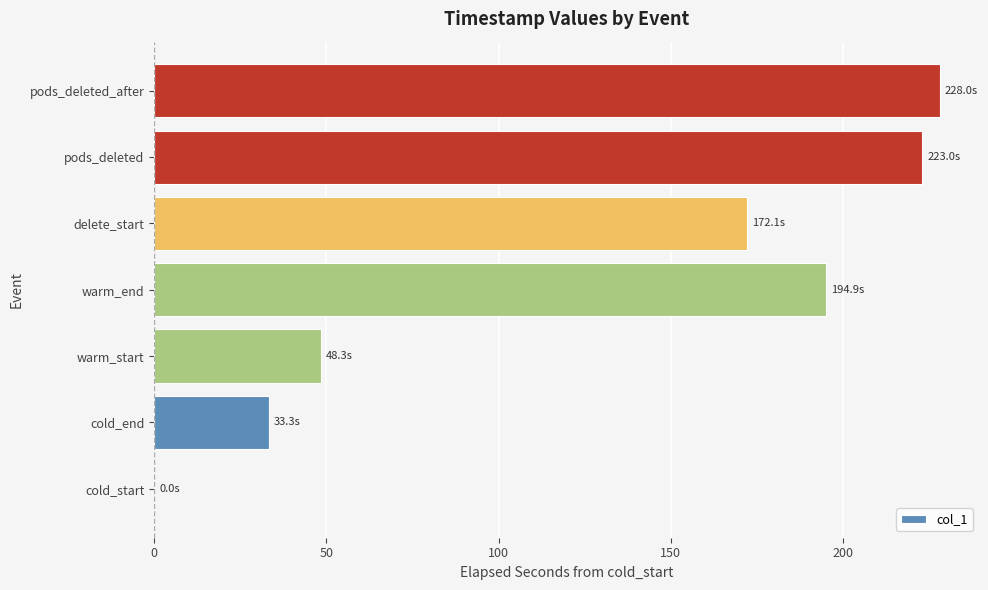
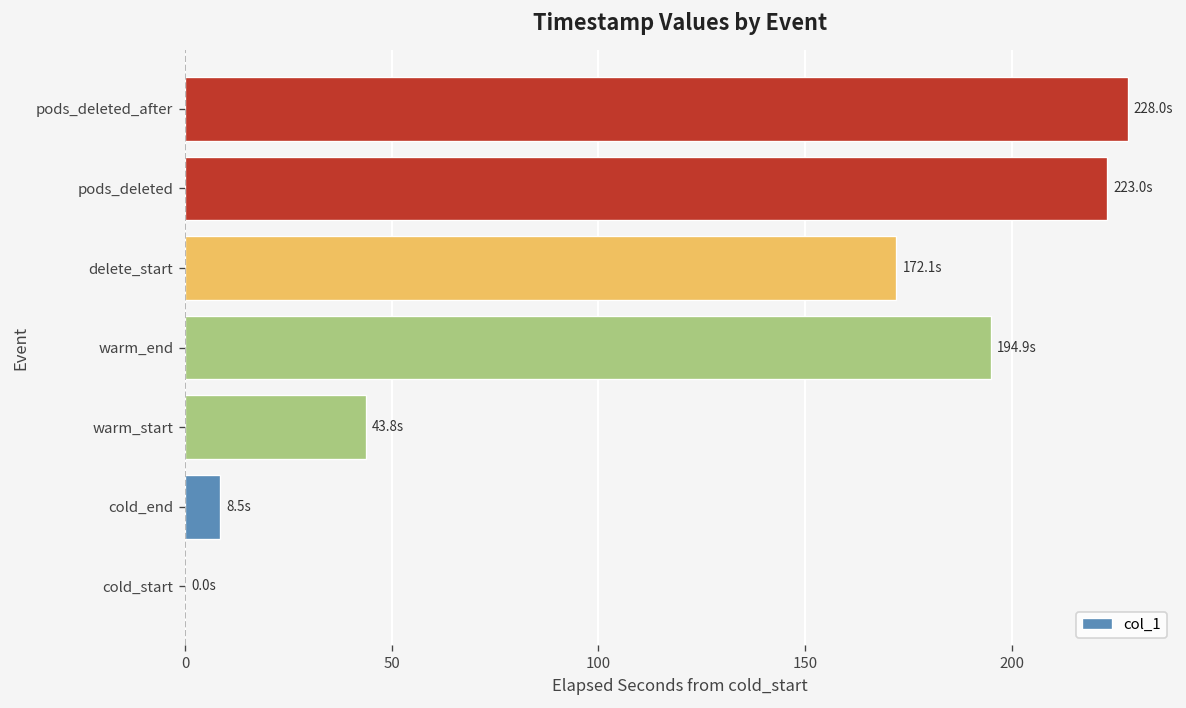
  {
    "pods_deleted_after": "228.0s",
    "pods_deleted": "223.0s",
    "delete_start": "172.1s",
    "warm_end": "194.9s",
-   "warm_start": "48.3s",
-   "cold_end": "33.3s",
+   "warm_start": "43.8s",
+   "cold_end": "8.5s",
    "cold_start": "0.0s"
  }
